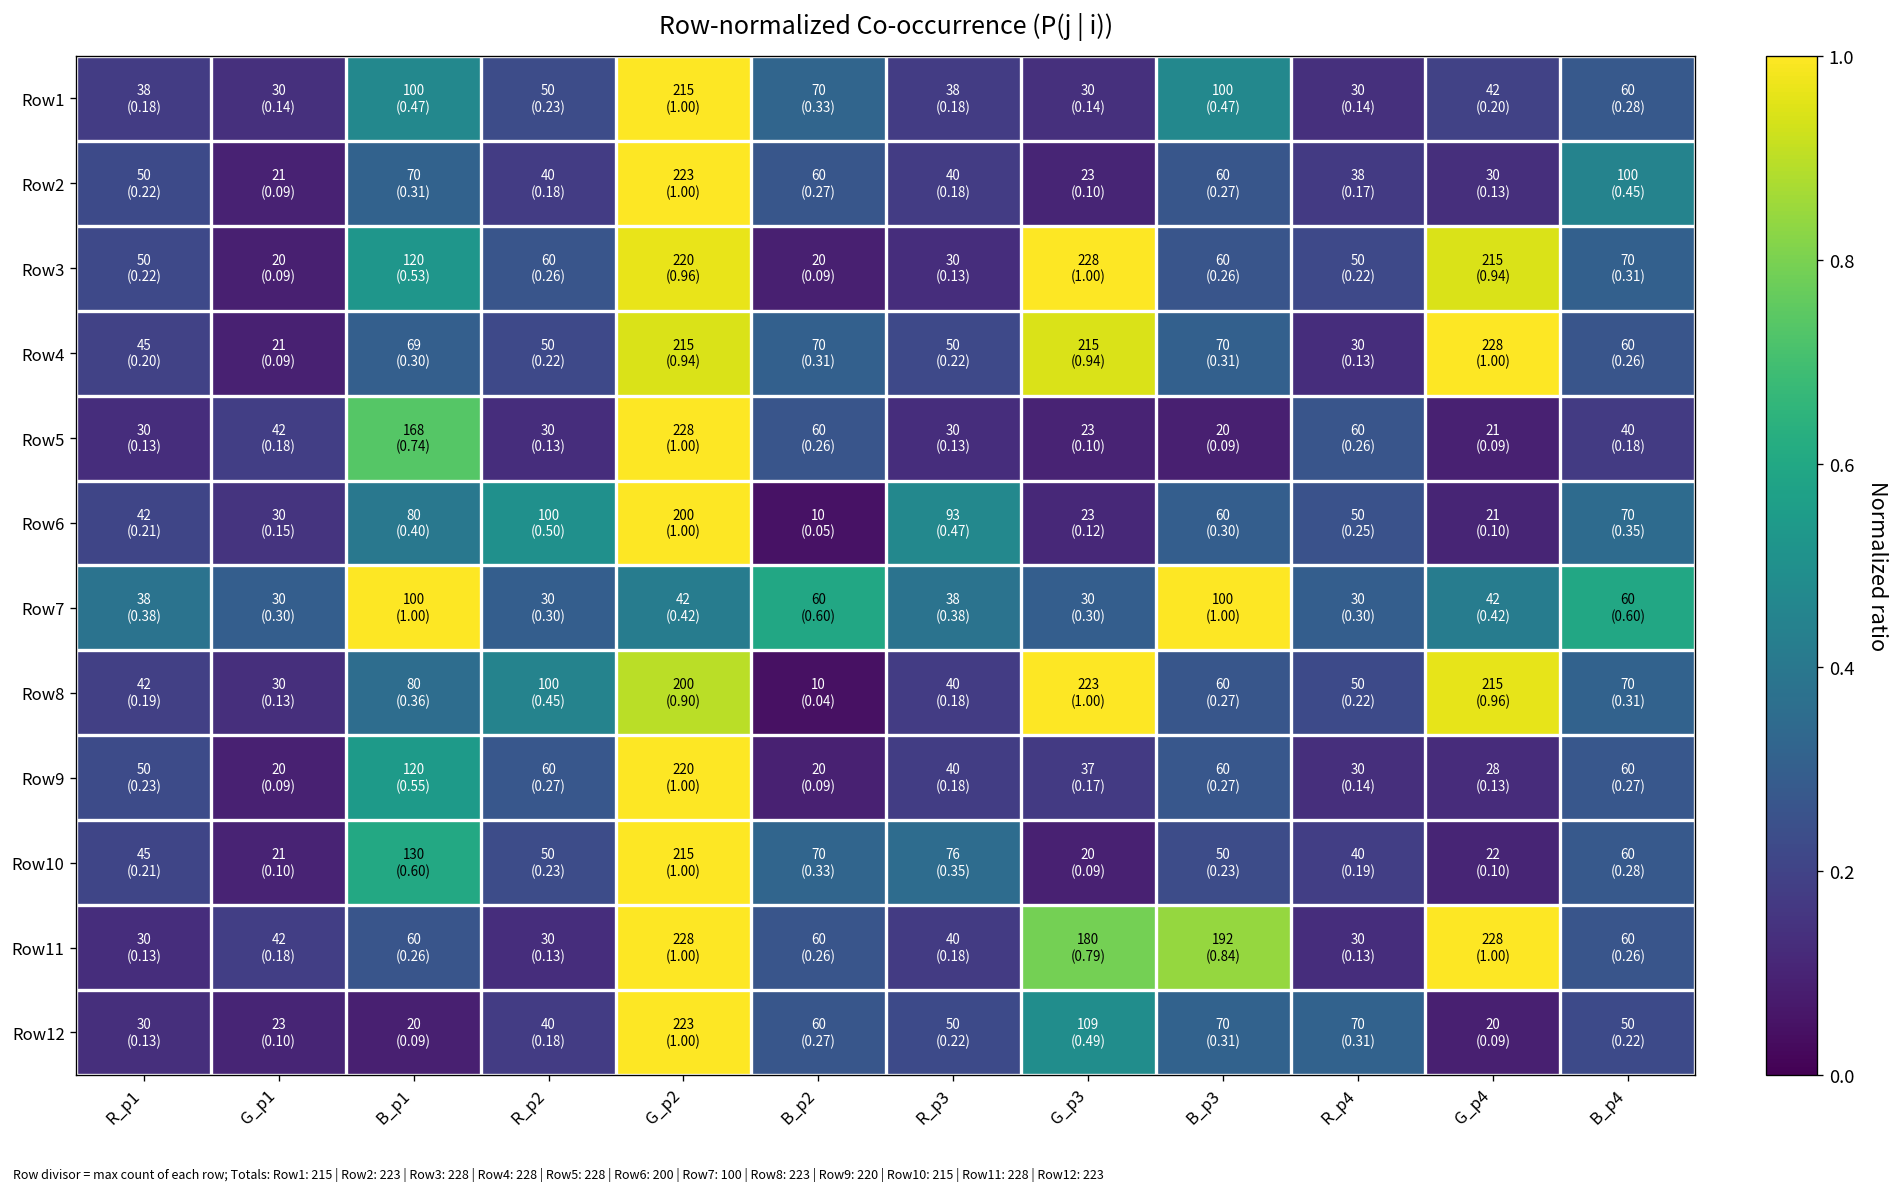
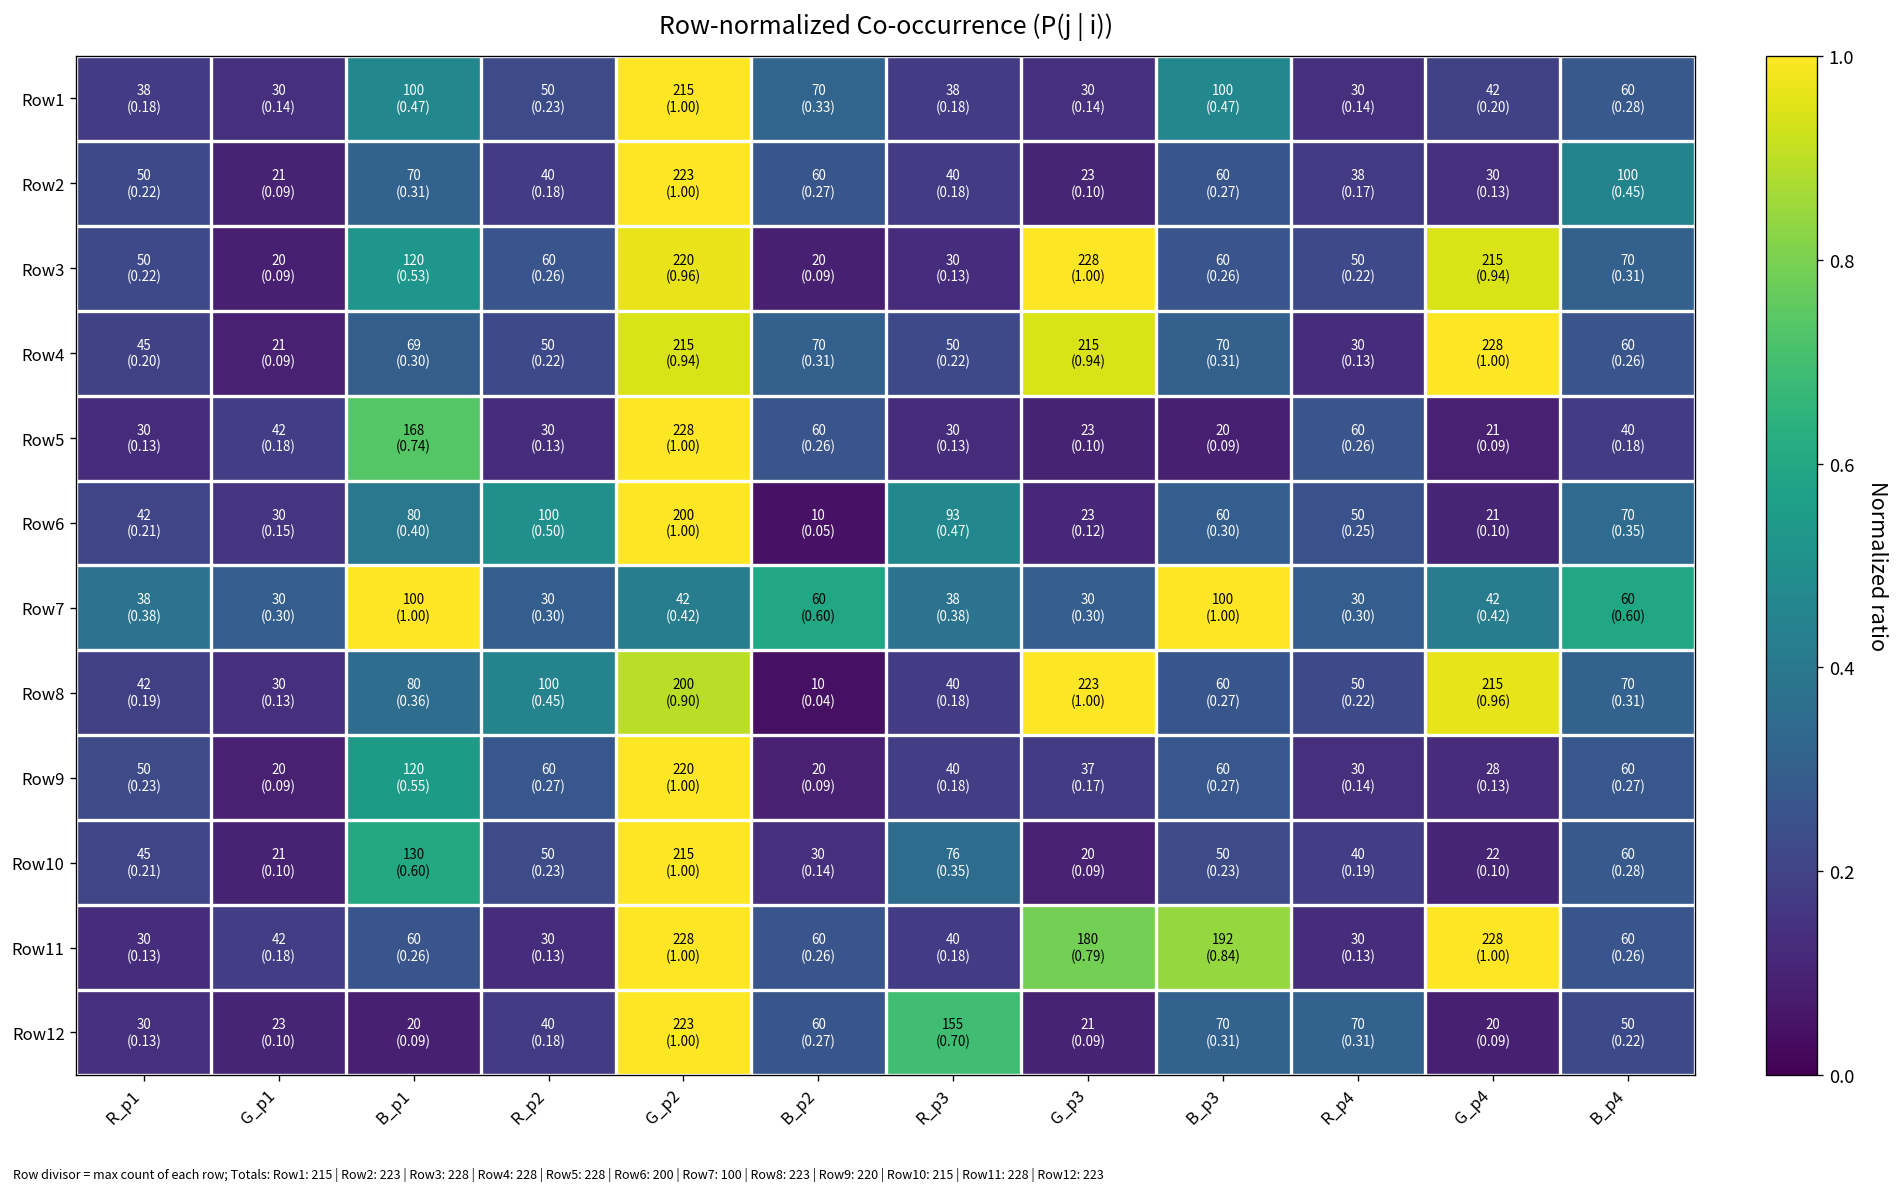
  {
    "Row10": {
-     "B_p2": "70 (0.33)"
+     "B_p2": "30 (0.14)"
    },
    "Row12": {
-     "R_p3": "50 (0.22)",
-     "G_p3": "109 (0.49)"
+     "R_p3": "155 (0.70)",
+     "G_p3": "21 (0.09)"
    }
  }
